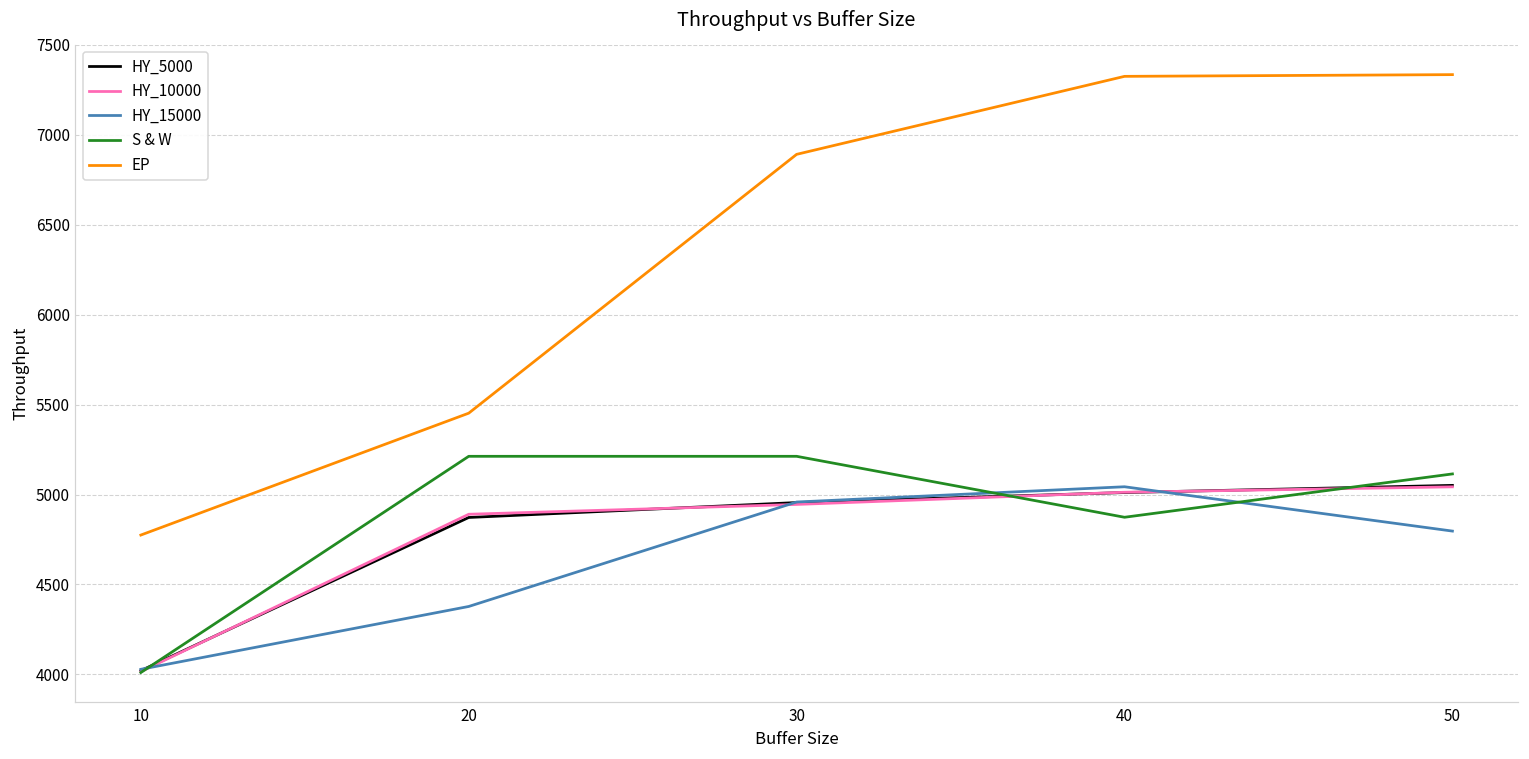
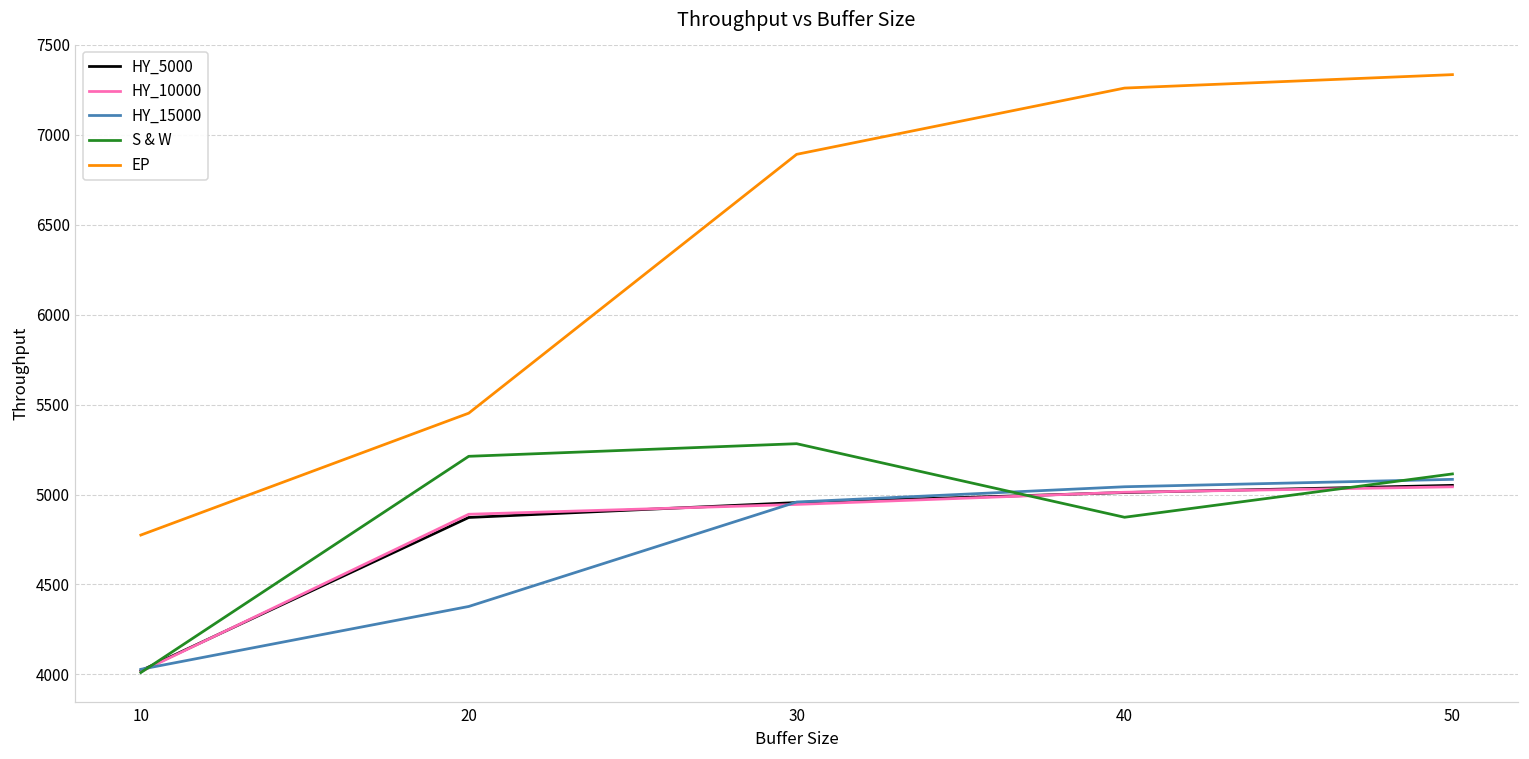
  {
    "HY_5000": {
      "20": 4870
    },
    "HY_10000": {
      "20": 4890
    },
    "HY_15000": {
      "20": 4380,
      "40": 5040,
-     "50": 4800
+     "50": 5080
    },
    "S & W": {
      "20": 5210,
-     "30": 5210,
+     "30": 5280,
      "40": 4870,
      "50": 5110
    },
    "EP": {
      "10": 4770,
      "20": 5450,
      "30": 6890,
-     "40": 7320,
+     "40": 7260,
      "50": 7330
    }
  }
